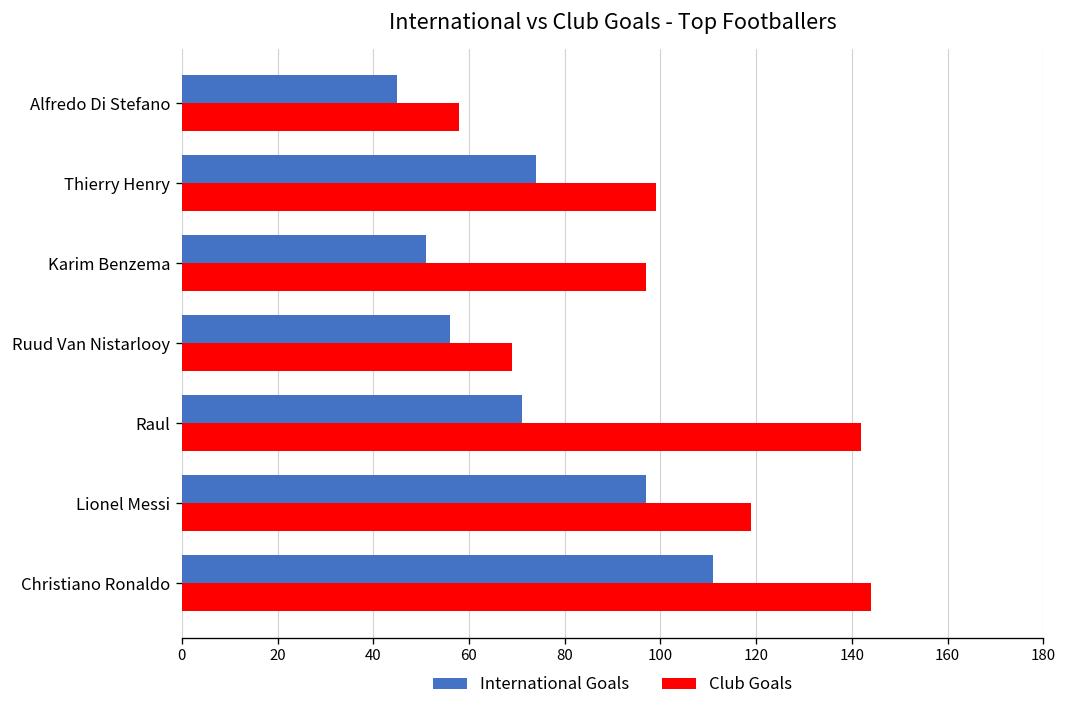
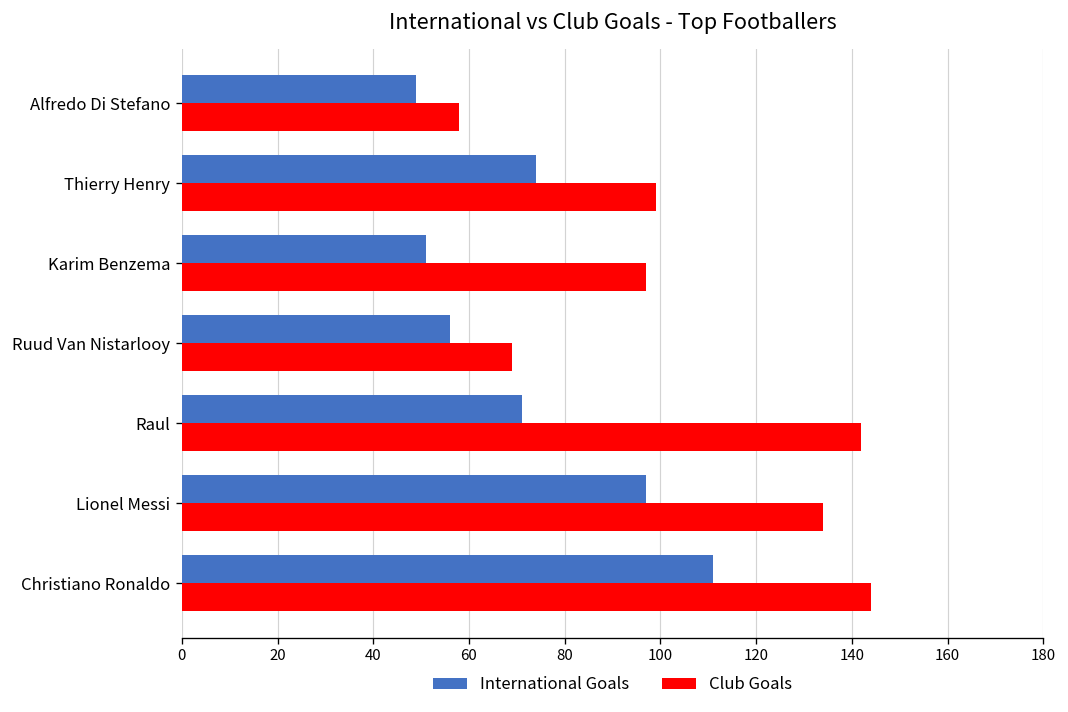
  {
    "International Goals": {
-     "Alfredo Di Stefano": 45,
+     "Alfredo Di Stefano": 49,
      "Thierry Henry": 74,
      "Karim Benzema": 51,
      "Ruud Van Nistarlooy": 56,
      "Raul": 71,
      "Lionel Messi": 97,
      "Christiano Ronaldo": 111
    },
    "Club Goals": {
      "Alfredo Di Stefano": 58,
      "Thierry Henry": 99,
      "Karim Benzema": 97,
      "Ruud Van Nistarlooy": 69,
      "Raul": 142,
-     "Lionel Messi": 119,
+     "Lionel Messi": 134,
      "Christiano Ronaldo": 144
    }
  }
